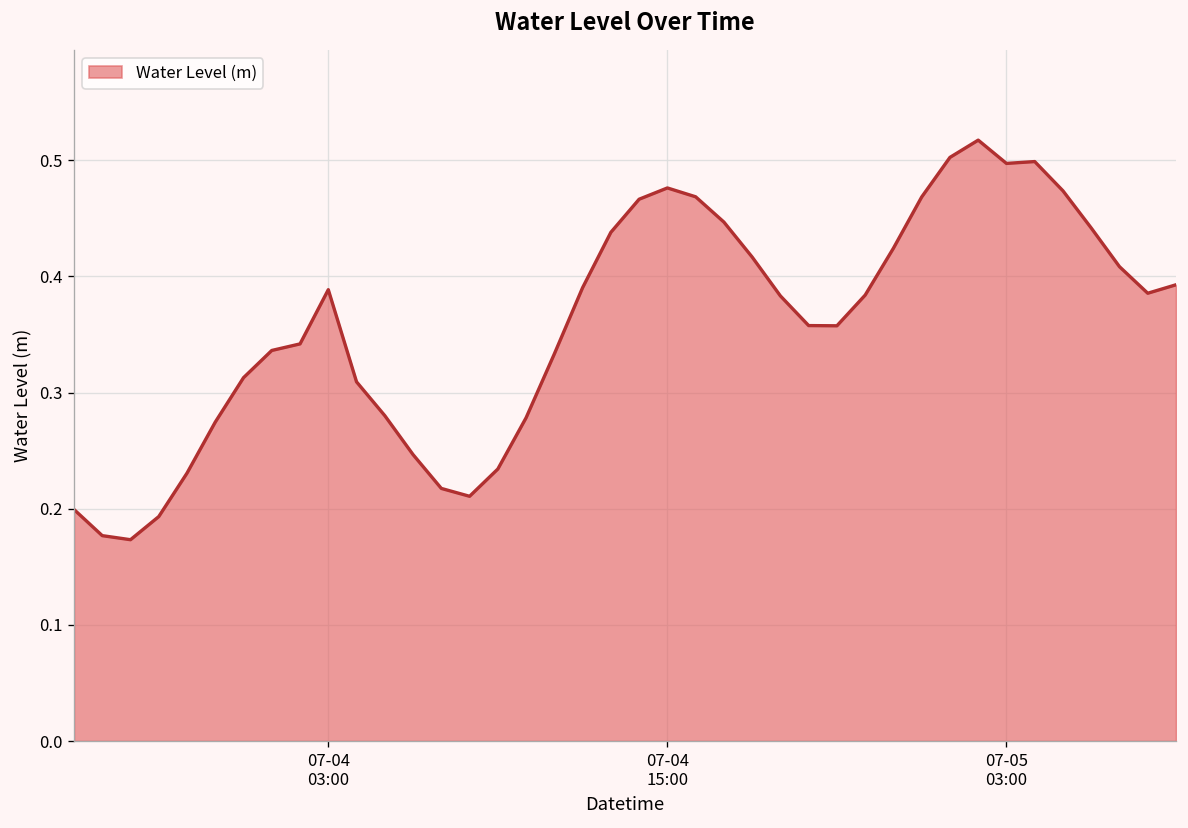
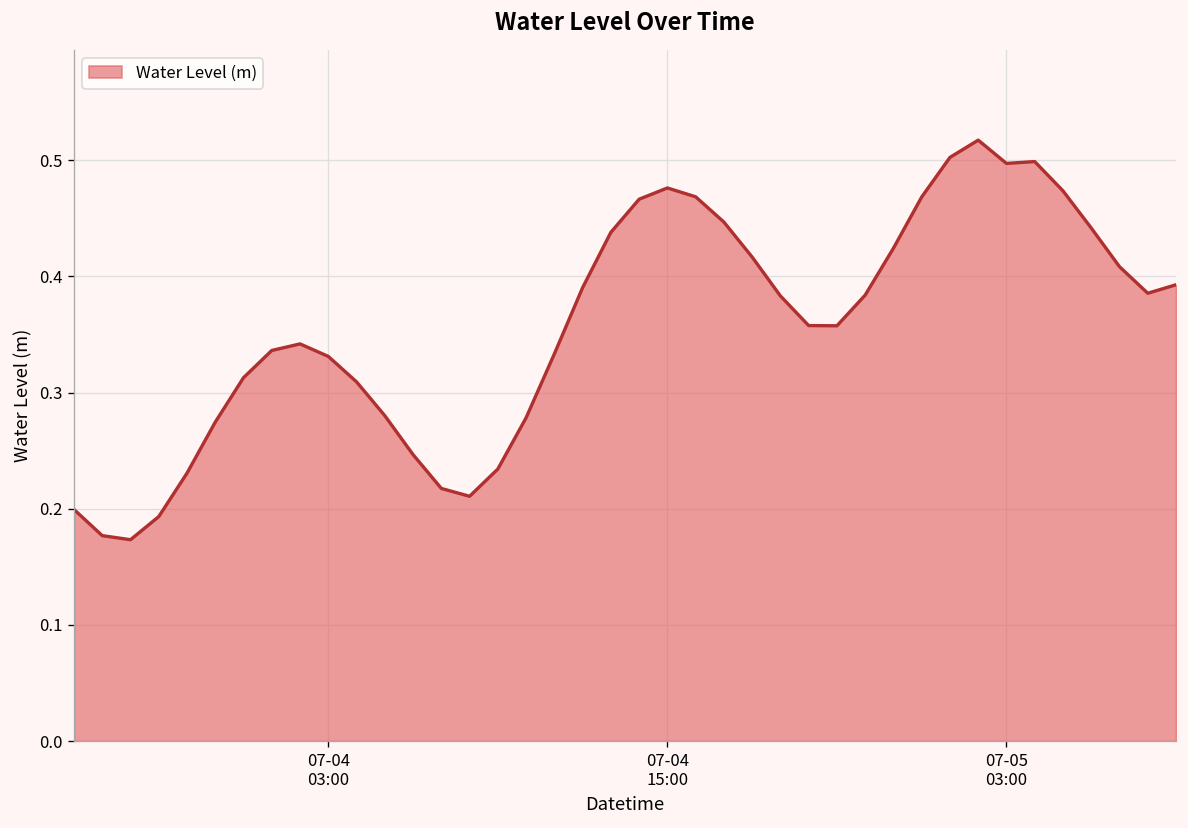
  {
-   "07-04 03:00": 0.39,
+   "07-04 03:00": 0.33,
    "07-04 15:00": 0.48,
    "07-05 03:00": 0.50
  }
